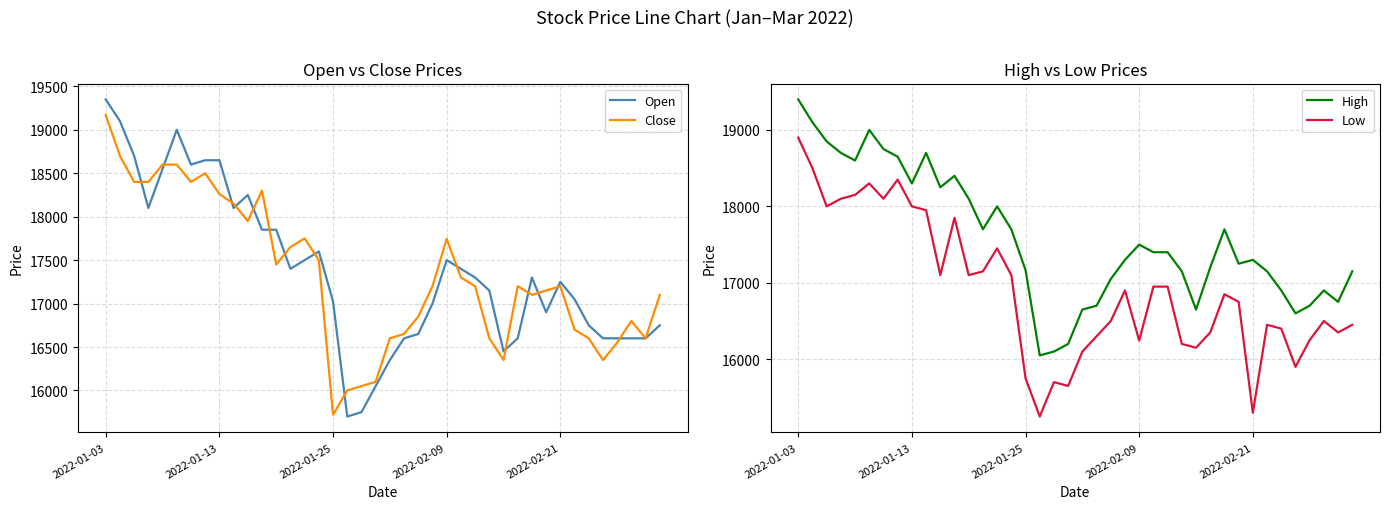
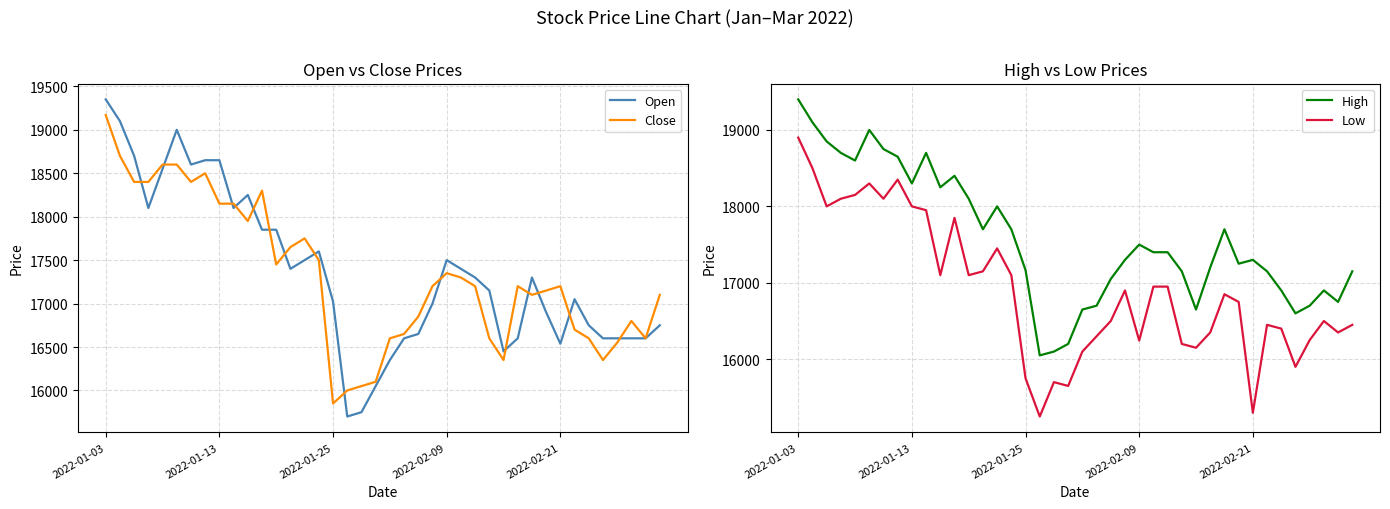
  {
    "Open vs Close Prices": {
      "Open": {
        "2022-01-03": 19400,
        "2022-01-13": 18700,
        "2022-01-25": 17000,
        "2022-02-09": 17500,
-       "2022-02-21": 17300
+       "2022-02-21": 16500
      },
      "Close": {
        "2022-01-03": 19200,
-       "2022-01-13": 18300,
-       "2022-01-25": 15700,
-       "2022-02-09": 17700,
+       "2022-01-13": 18200,
+       "2022-01-25": 15900,
+       "2022-02-09": 17400,
        "2022-02-21": 17200
      }
    },
    "High vs Low Prices": {
      "High": {
        "2022-01-03": 19400,
        "2022-01-13": 18300,
        "2022-01-25": 17200,
        "2022-02-09": 17500,
        "2022-02-21": 17300
      },
      "Low": {
        "2022-01-03": 18900,
        "2022-01-13": 18000,
        "2022-01-25": 15800,
        "2022-02-09": 16200,
        "2022-02-21": 15300
      }
    }
  }
